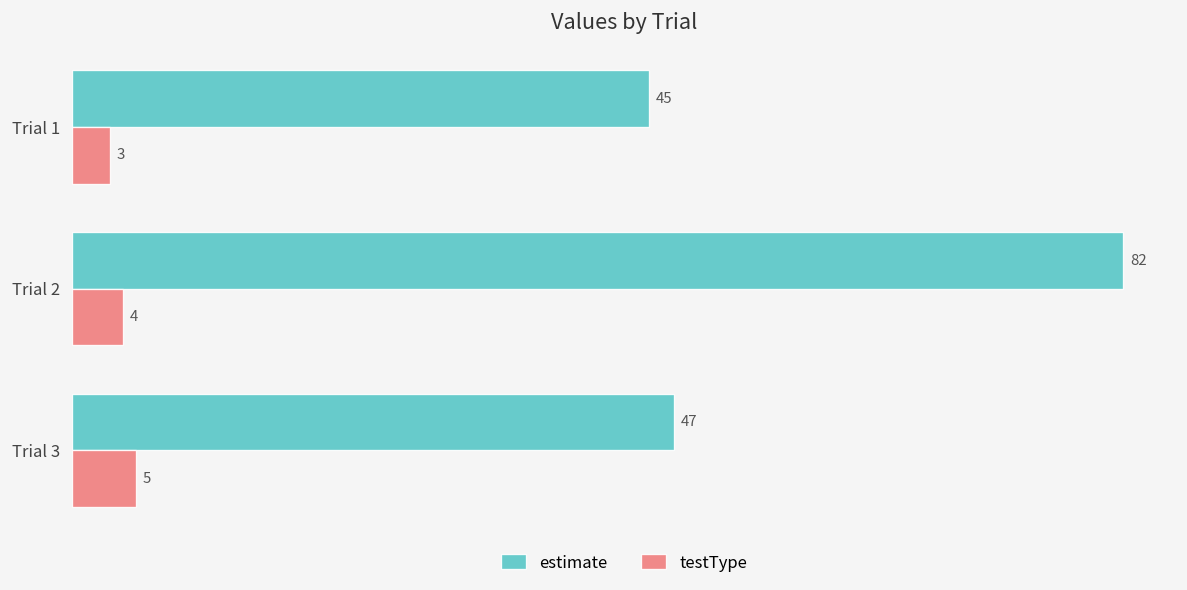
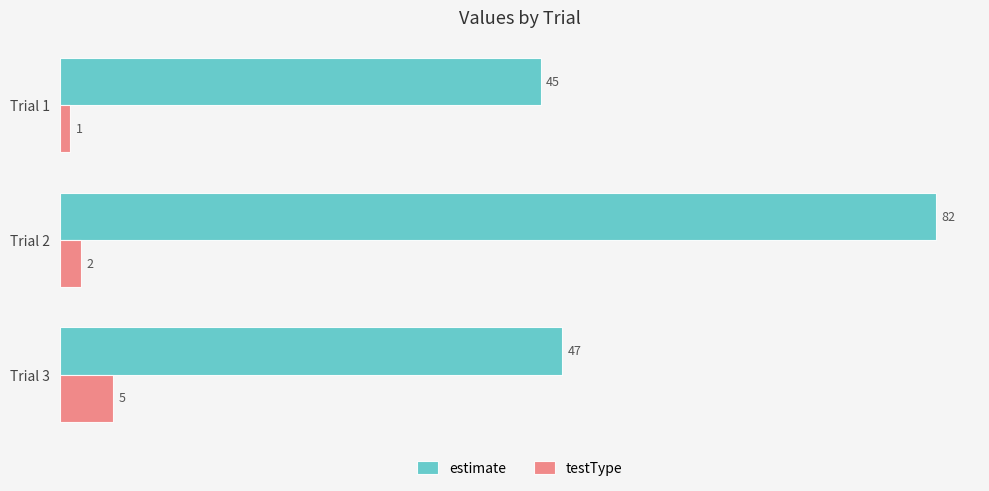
  {
    "estimate": {
      "Trial 1": 45,
      "Trial 2": 82,
      "Trial 3": 47
    },
    "testType": {
-     "Trial 1": 3,
-     "Trial 2": 4,
+     "Trial 1": 1,
+     "Trial 2": 2,
      "Trial 3": 5
    }
  }
